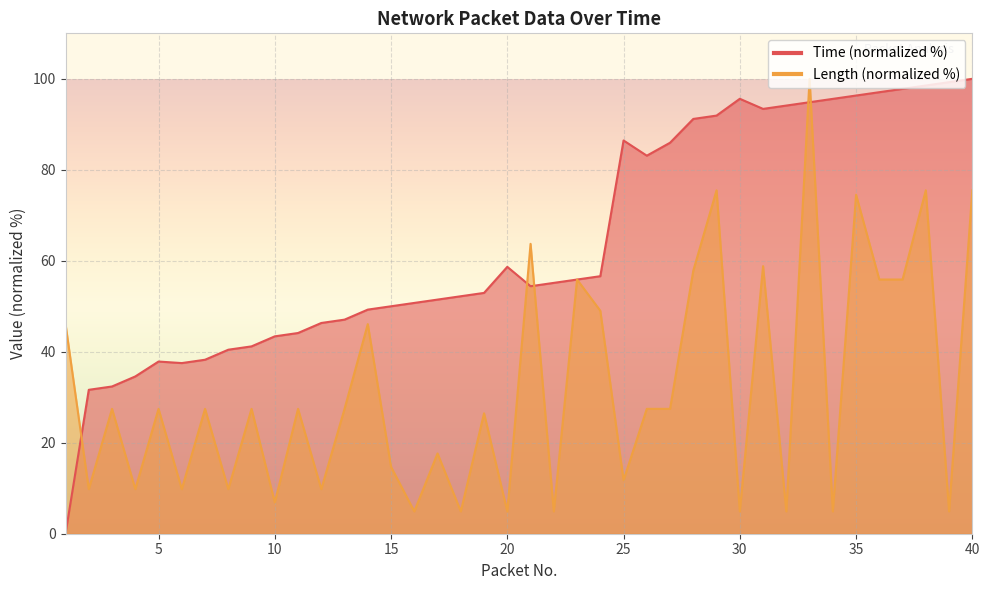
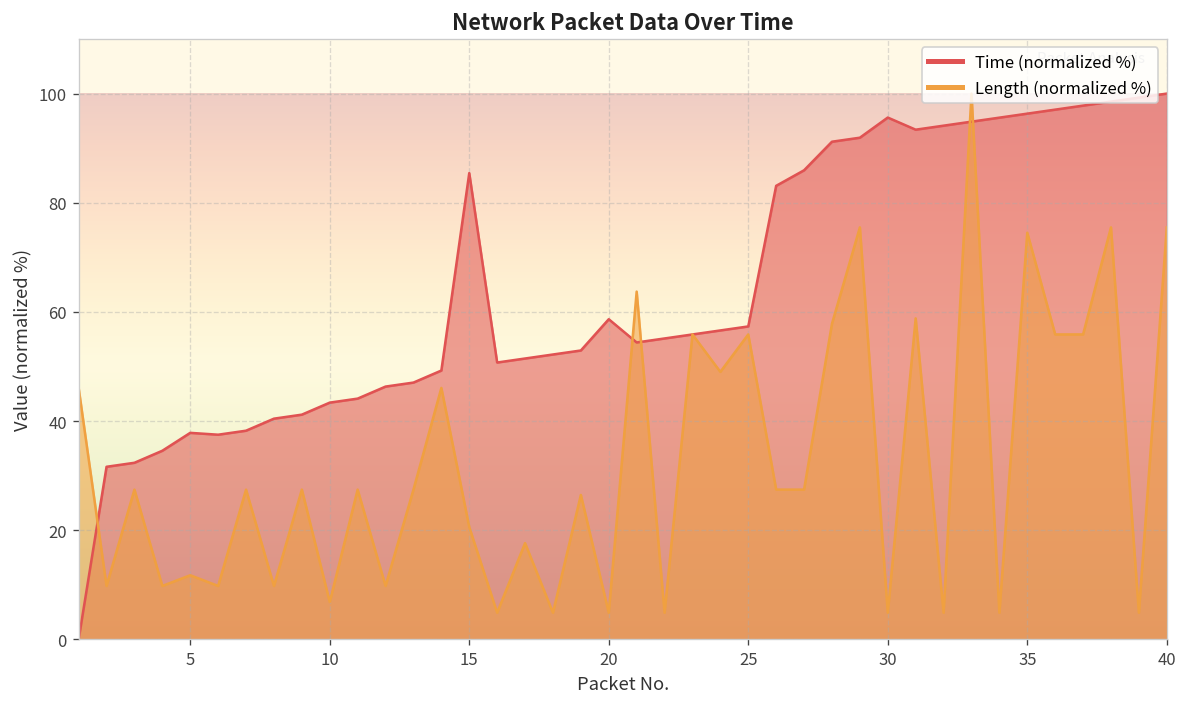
  {
    "Time (normalized %)": {
      "5": 38,
      "10": 43,
-     "15": 50,
+     "15": 85,
      "20": 59,
-     "25": 86,
+     "25": 57,
      "30": 96,
      "35": 96,
      "40": 100
    },
    "Length (normalized %)": {
-     "5": 27,
+     "5": 12,
      "10": 7,
-     "15": 15,
+     "15": 21,
      "20": 5,
-     "25": 12,
+     "25": 56,
      "30": 5,
      "35": 75,
      "40": 75
    }
  }
